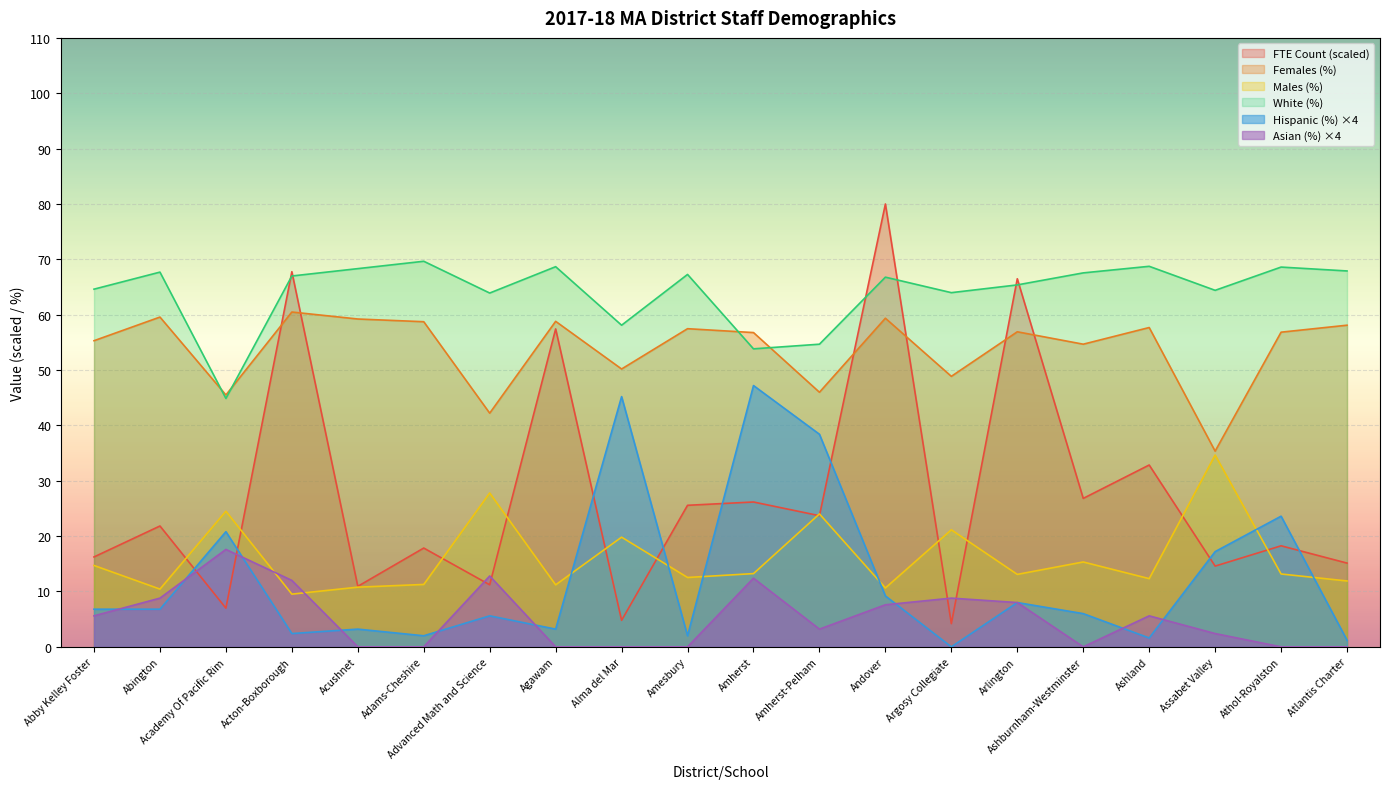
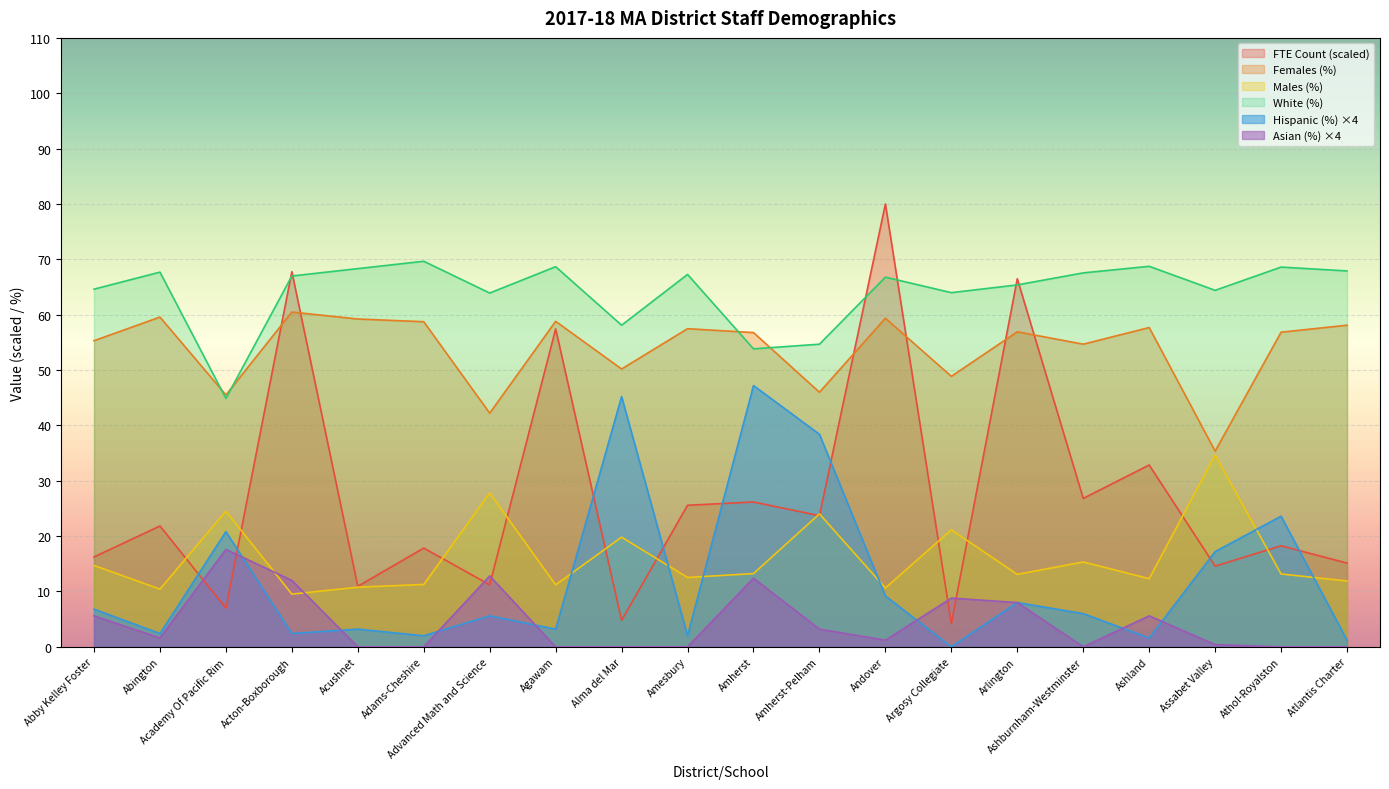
  {
    "White (%)": {
      "Abby Kelley Foster": 65,
      "Abington": 68,
      "Academy Of Pacific Rim": 45,
      "Acton-Boxborough": 67,
      "Acushnet": 68,
      "Adams-Cheshire": 70,
      "Advanced Math and Science": 64,
      "Agawam": 69,
      "Alma del Mar": 58,
      "Amesbury": 67,
      "Amherst": 54,
      "Amherst-Pelham": 55,
      "Andover": 67,
      "Argosy Collegiate": 64,
      "Arlington": 65,
      "Ashburnham-Westminster": 68,
      "Ashland": 69,
      "Assabet Valley": 64,
      "Athol-Royalston": 69,
      "Atlantis Charter": 68
    },
    "Hispanic (%) ×4": {
      "Abby Kelley Foster": 7,
-     "Abington": 7,
+     "Abington": 2,
      "Academy Of Pacific Rim": 21,
      "Acton-Boxborough": 2,
      "Acushnet": 3,
      "Adams-Cheshire": 2,
      "Advanced Math and Science": 6,
      "Agawam": 3,
      "Alma del Mar": 45,
      "Amesbury": 2,
      "Amherst": 47,
      "Amherst-Pelham": 38,
      "Andover": 9,
      "Argosy Collegiate": 0,
      "Ashburnham-Westminster": 6,
      "Ashland": 2,
      "Assabet Valley": 17,
      "Athol-Royalston": 24,
      "Atlantis Charter": 1
    },
    "Asian (%) ×4": {
      "Abby Kelley Foster": 6,
-     "Abington": 9,
+     "Abington": 2,
      "Academy Of Pacific Rim": 18,
      "Acton-Boxborough": 12,
      "Acushnet": 0,
      "Adams-Cheshire": 0,
      "Advanced Math and Science": 13,
      "Agawam": 0,
      "Alma del Mar": 0,
      "Amesbury": 0,
      "Amherst": 12,
      "Amherst-Pelham": 3,
-     "Andover": 8,
+     "Andover": 1,
      "Argosy Collegiate": 9,
      "Ashburnham-Westminster": 0,
      "Ashland": 6,
-     "Assabet Valley": 2,
+     "Assabet Valley": 0,
      "Athol-Royalston": 0,
      "Atlantis Charter": 0
    }
  }
